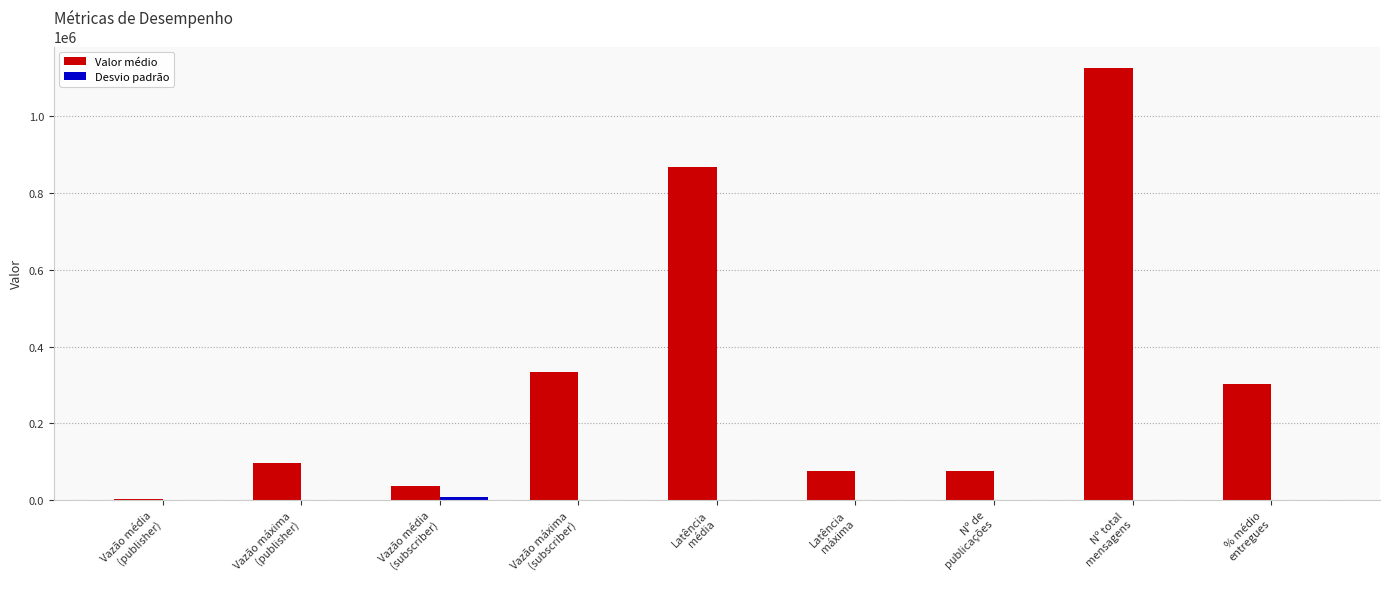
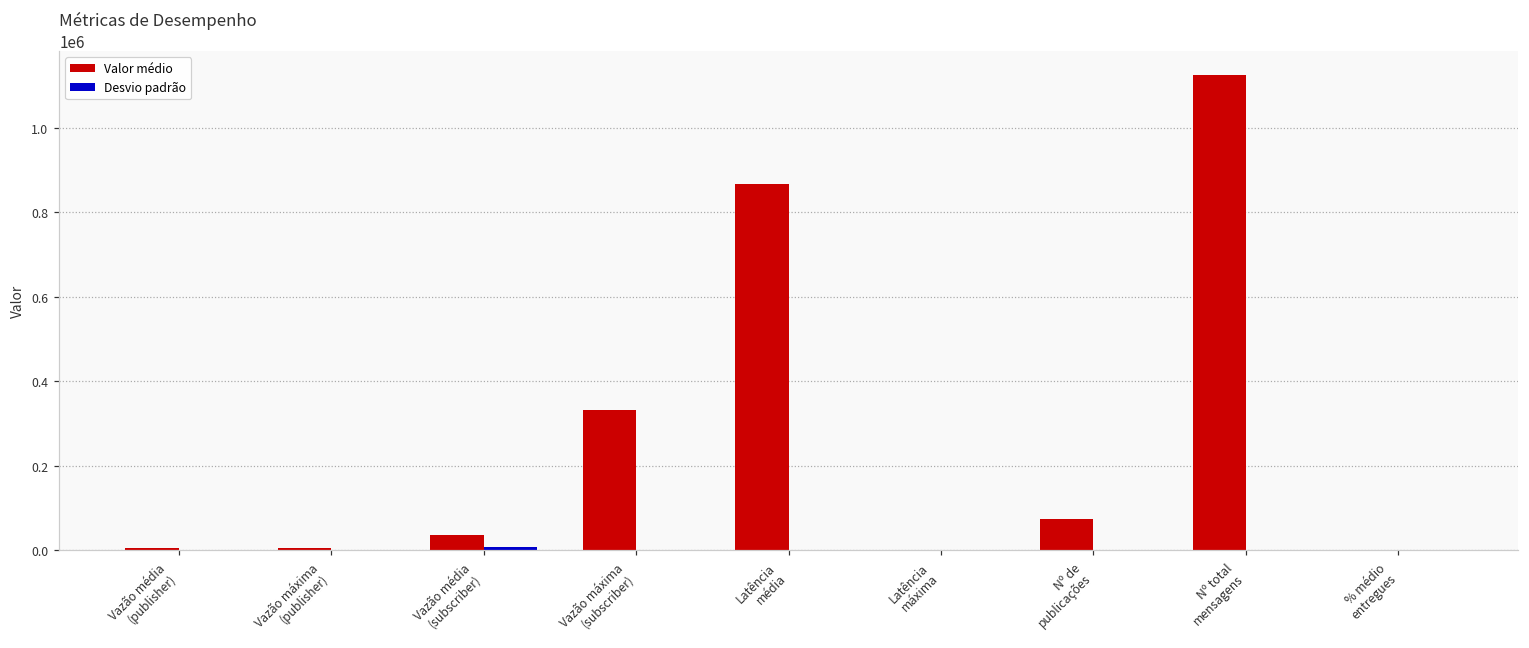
  {
    "Valor médio": {
-     "Vazão máxima (publisher)": 100000,
+     "Vazão máxima (publisher)": 0,
      "Vazão média (subscriber)": 40000,
      "Vazão máxima (subscriber)": 330000,
      "Latência média": 870000,
-     "Latência máxima": 80000,
+     "Latência máxima": 0,
      "Nº de publicações": 80000,
      "Nº total mensagens": 1130000,
-     "% médio entregues": 300000
+     "% médio entregues": 0
    },
    "Desvio padrão": {
      "Vazão média (subscriber)": 10000,
      "Nº de publicações": 0,
      "Nº total mensagens": 0,
      "% médio entregues": 0
    }
  }
